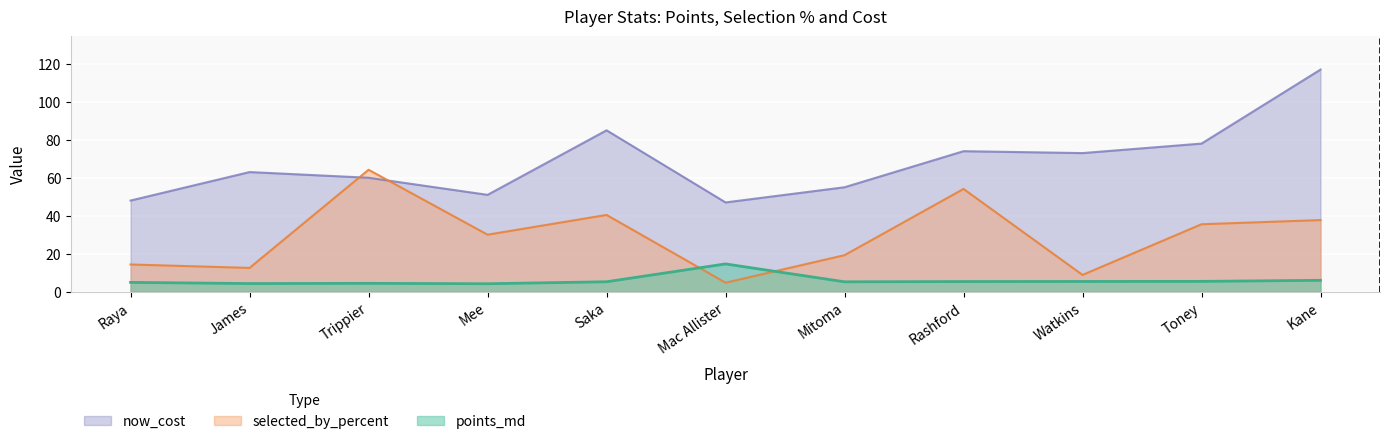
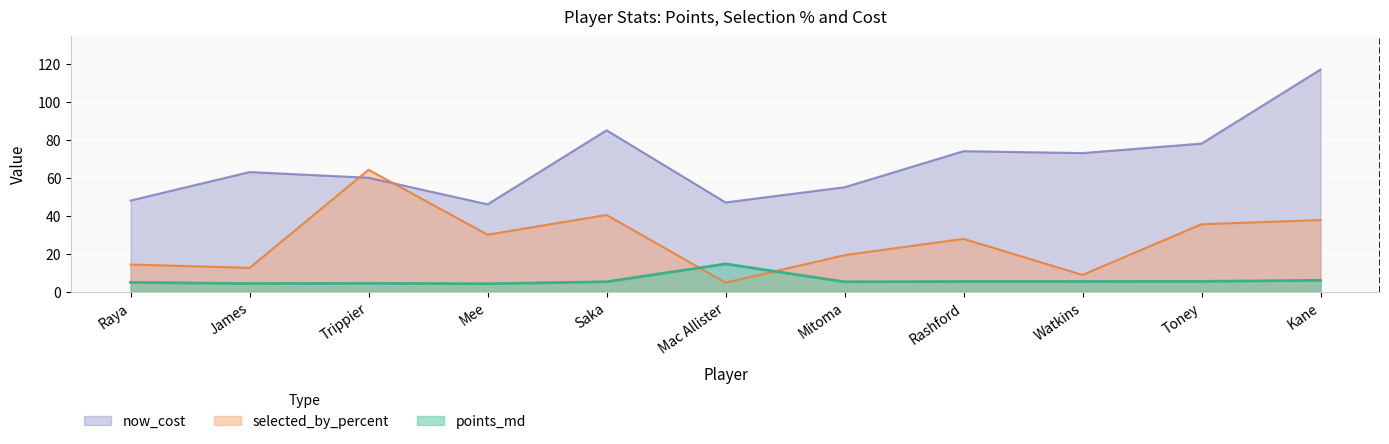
  {
    "now_cost": {
      "Raya": 48,
      "James": 63,
      "Trippier": 60,
-     "Mee": 51,
+     "Mee": 46,
      "Saka": 85,
      "Mac Allister": 47,
      "Mitoma": 55,
      "Rashford": 74,
      "Watkins": 73,
      "Toney": 78,
      "Kane": 117
    },
    "selected_by_percent": {
      "Raya": 14,
      "James": 13,
      "Trippier": 64,
      "Mee": 30,
      "Saka": 40,
      "Mac Allister": 5,
      "Mitoma": 19,
-     "Rashford": 54,
+     "Rashford": 28,
      "Watkins": 9,
      "Toney": 36,
      "Kane": 38
    },
    "points_md": {
      "Raya": 5,
      "James": 4,
      "Trippier": 4,
      "Mee": 4,
      "Saka": 5,
      "Mac Allister": 15,
      "Mitoma": 5,
      "Rashford": 5,
      "Watkins": 5,
      "Toney": 5,
      "Kane": 6
    }
  }
